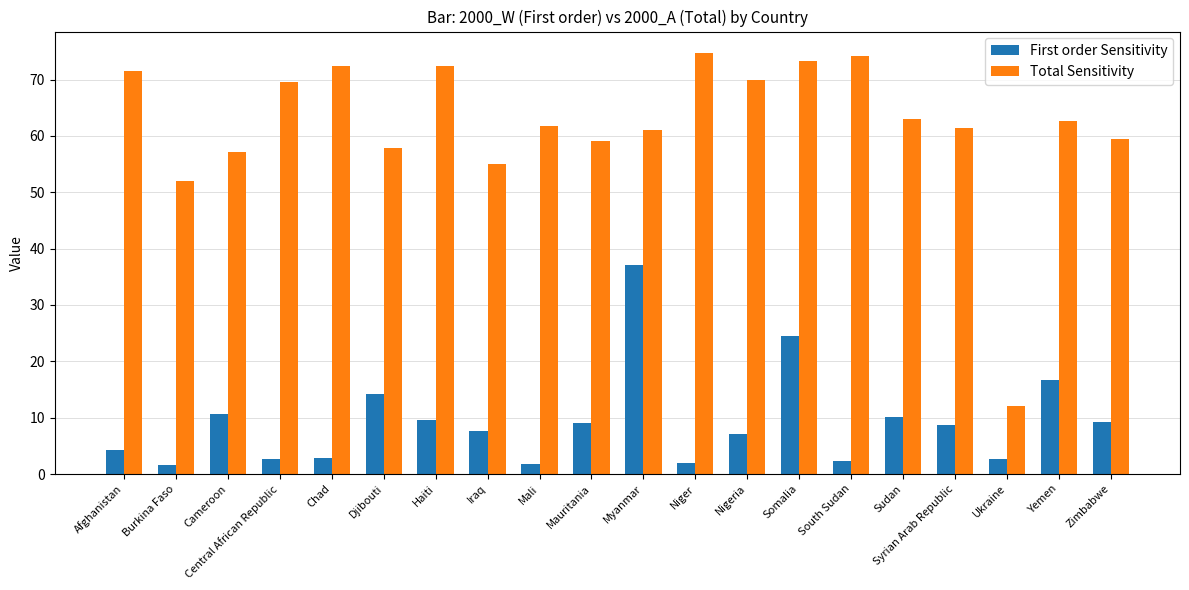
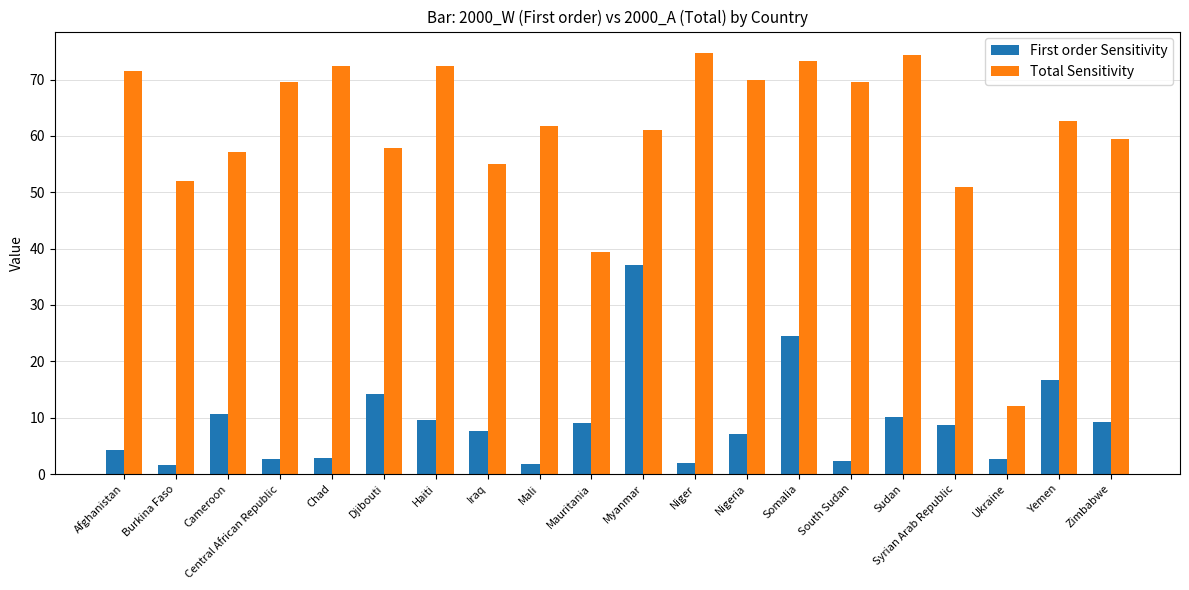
  {
    "First order Sensitivity": {
      "Afghanistan": 4,
      "Burkina Faso": 2,
      "Cameroon": 11,
      "Central African Republic": 3,
      "Chad": 3,
      "Djibouti": 14,
      "Haiti": 10,
      "Iraq": 8,
      "Mali": 2,
      "Mauritania": 9,
      "Myanmar": 37,
      "Niger": 2,
      "Nigeria": 7,
      "Somalia": 24,
      "South Sudan": 2,
      "Sudan": 10,
      "Syrian Arab Republic": 9,
      "Ukraine": 3,
      "Yemen": 17,
      "Zimbabwe": 9
    },
    "Total Sensitivity": {
      "Afghanistan": 71,
      "Burkina Faso": 52,
      "Cameroon": 57,
      "Central African Republic": 70,
      "Chad": 72,
      "Djibouti": 58,
      "Haiti": 72,
      "Iraq": 55,
      "Mali": 62,
-     "Mauritania": 59,
+     "Mauritania": 39,
      "Myanmar": 61,
      "Niger": 75,
      "Nigeria": 70,
      "Somalia": 73,
-     "South Sudan": 74,
-     "Sudan": 63,
-     "Syrian Arab Republic": 61,
+     "South Sudan": 70,
+     "Sudan": 74,
+     "Syrian Arab Republic": 51,
      "Ukraine": 12,
      "Yemen": 63,
      "Zimbabwe": 60
    }
  }
